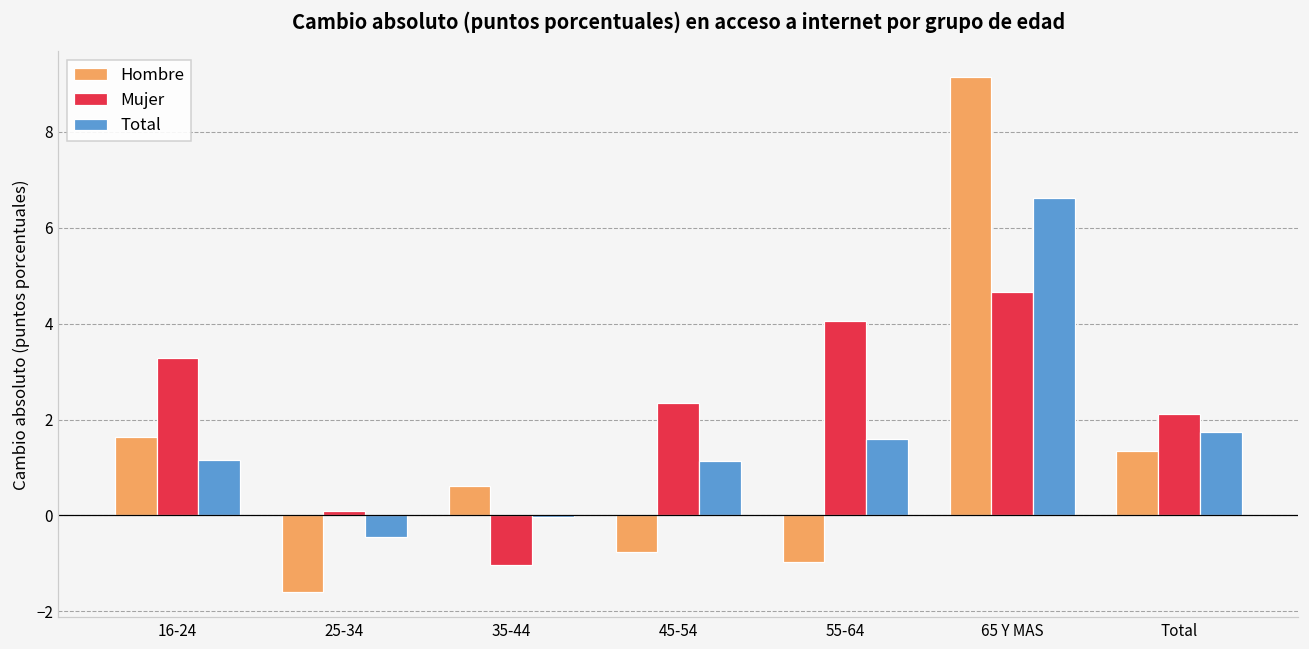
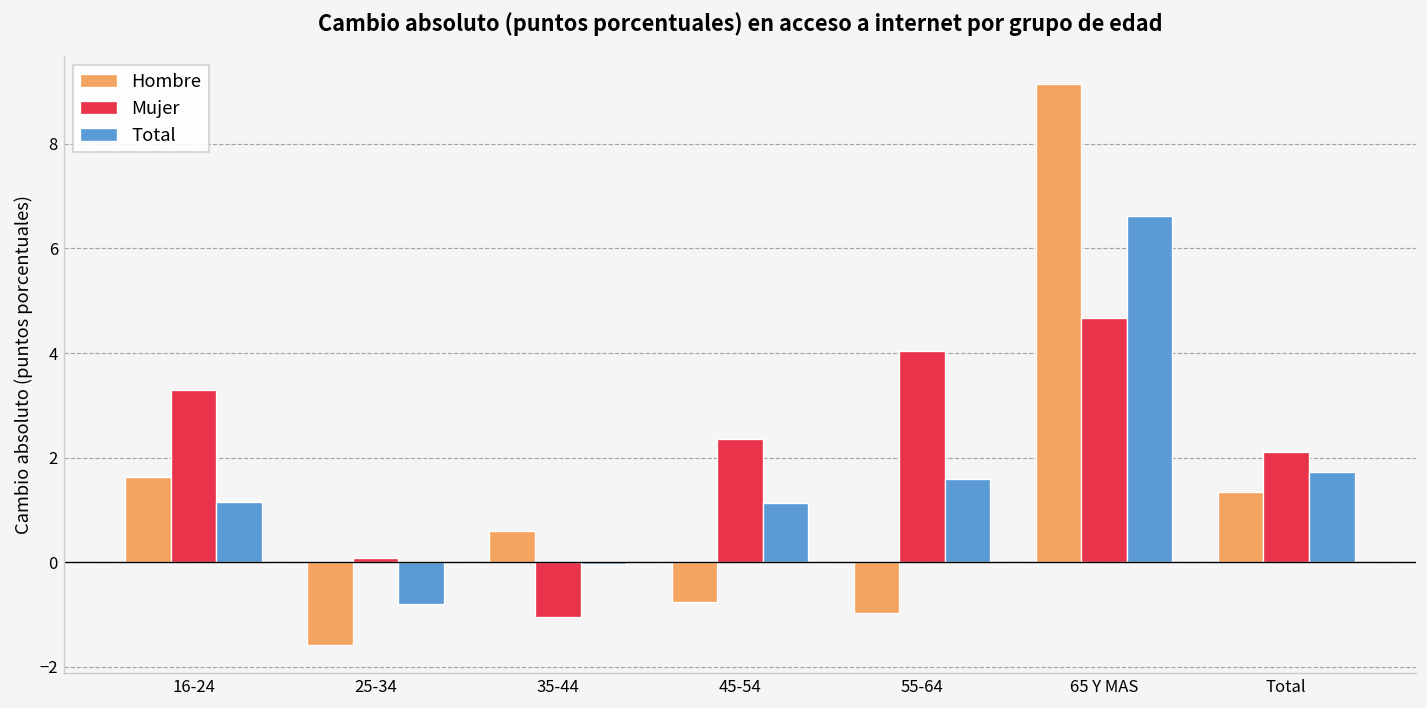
  {
    "Hombre": {
      "16-24": 1.6,
      "25-34": -1.6,
      "35-44": 0.6,
      "45-54": -0.8,
      "55-64": -1.0,
      "65 Y MAS": 9.1,
      "Total": 1.3
    },
    "Mujer": {
      "16-24": 3.3,
      "25-34": 0.1,
      "35-44": -1.0,
      "45-54": 2.4,
      "55-64": 4.0,
      "65 Y MAS": 4.7,
      "Total": 2.1
    },
    "Total": {
      "16-24": 1.2,
-     "25-34": -0.5,
+     "25-34": -0.8,
      "45-54": 1.1,
      "55-64": 1.6,
      "65 Y MAS": 6.6,
      "Total": 1.7
    }
  }
